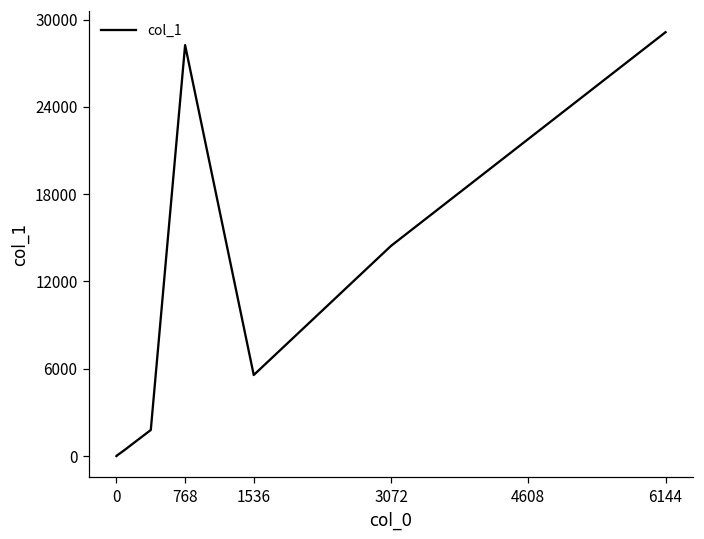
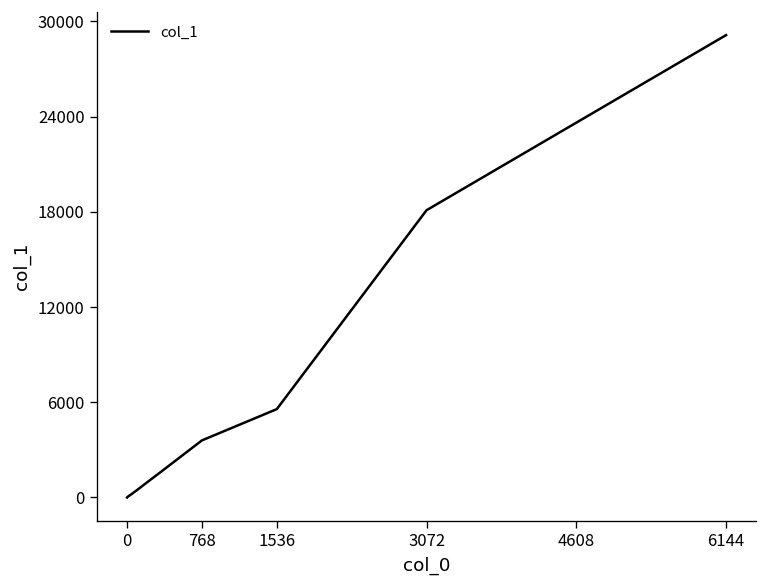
  {
    "0": 0,
-   "768": 28200,
+   "768": 3600,
    "1536": 5600,
-   "3072": 14400,
+   "3072": 18100,
    "6144": 29100
  }
